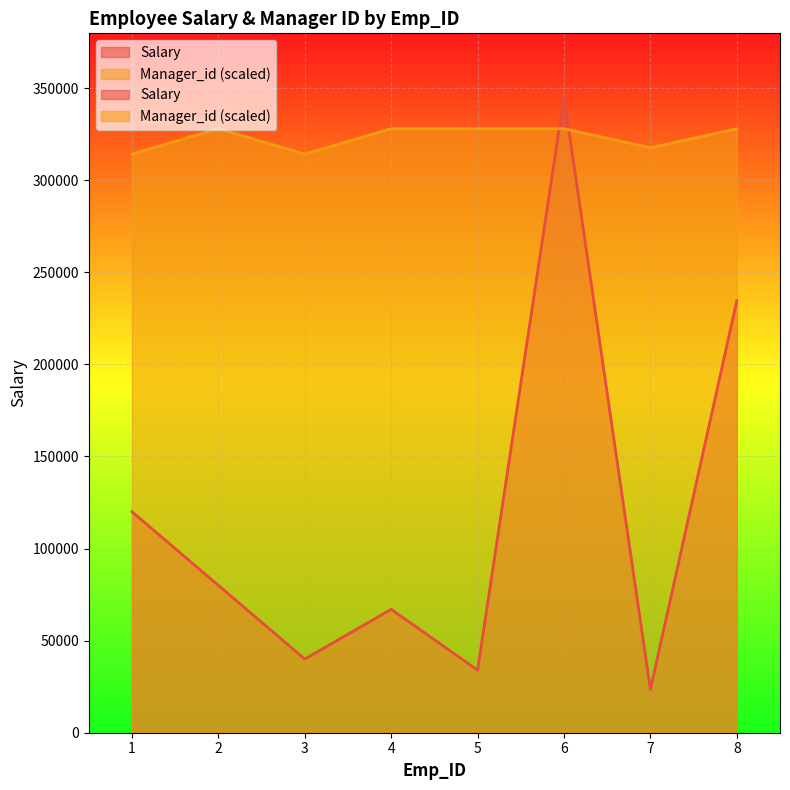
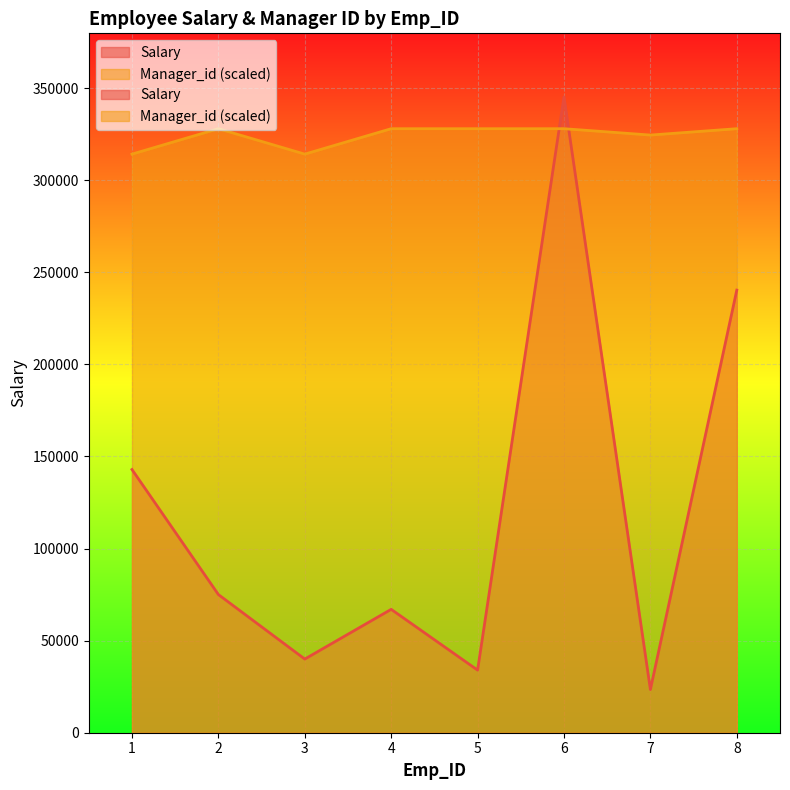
  {
    "Salary": {
-     "1": 120000,
-     "2": 80000,
+     "1": 143000,
+     "2": 75000,
      "3": 40000,
      "4": 67000,
      "5": 34000,
      "6": 345000,
      "7": 23000,
-     "8": 235000
+     "8": 240000
    },
    "Manager_id (scaled)": {
      "1": 314000,
      "3": 314000,
      "4": 328000,
      "5": 328000,
      "6": 328000,
-     "7": 318000,
+     "7": 325000,
      "8": 328000
    }
  }
